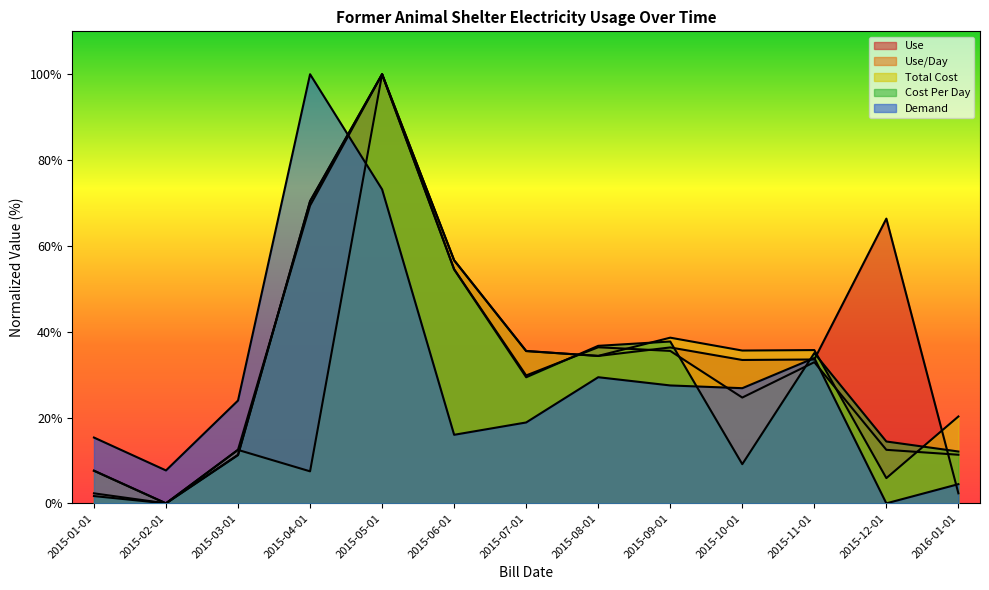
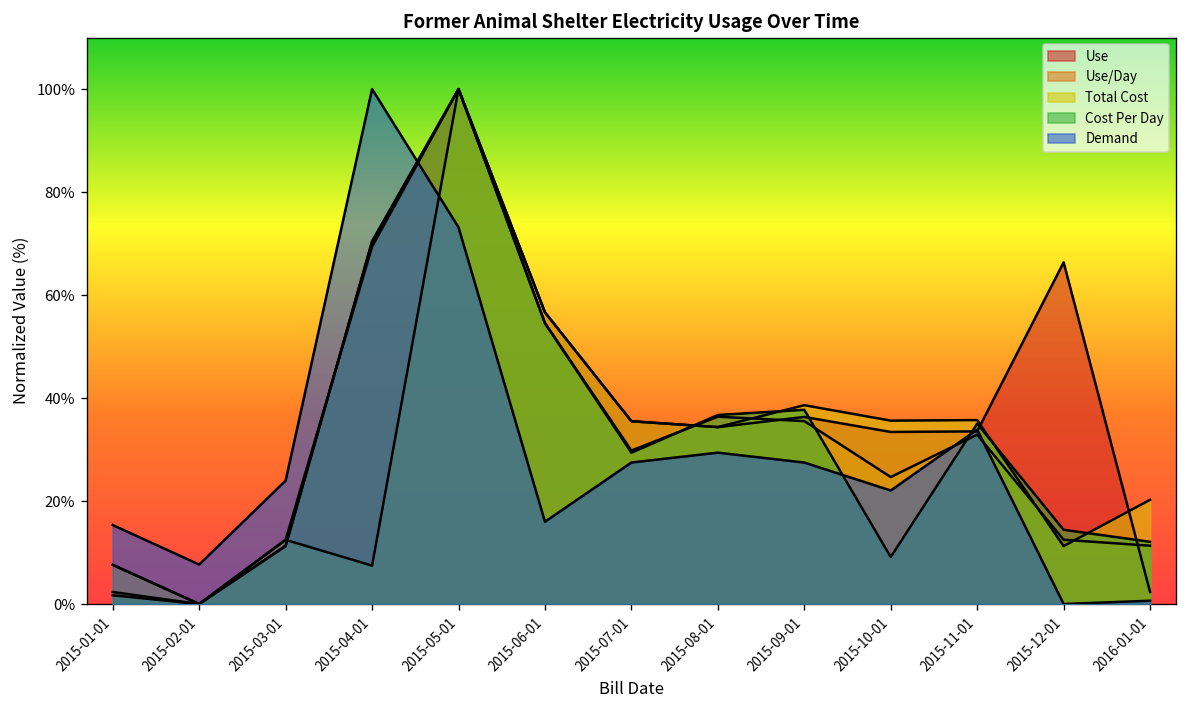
  {
    "Use": {
      "2015-04-01": "69%",
      "2015-09-01": "36%",
      "2015-10-01": "33%",
      "2015-12-01": "66%",
      "2016-01-01": "2%"
    },
    "Use/Day": {
      "2015-01-01": "2%",
      "2015-09-01": "36%",
      "2015-10-01": "25%",
      "2015-11-01": "33%",
      "2015-12-01": "12%",
      "2016-01-01": "11%"
    },
    "Total Cost": {
      "2015-04-01": "7%",
      "2015-09-01": "39%",
      "2015-10-01": "36%",
      "2015-11-01": "36%",
-     "2015-12-01": "6%",
+     "2015-12-01": "11%",
      "2016-01-01": "20%"
    },
    "Cost Per Day": {
      "2015-01-01": "2%",
      "2015-09-01": "38%",
      "2015-10-01": "9%",
      "2015-11-01": "35%",
      "2015-12-01": "14%",
      "2016-01-01": "12%"
    },
    "Demand": {
      "2015-01-01": "15%",
      "2015-02-01": "8%",
      "2015-03-01": "24%",
      "2015-04-01": "100%",
      "2015-05-01": "73%",
      "2015-06-01": "16%",
-     "2015-07-01": "19%",
+     "2015-07-01": "27%",
      "2015-08-01": "29%",
      "2015-09-01": "27%",
-     "2015-10-01": "27%",
+     "2015-10-01": "22%",
      "2015-12-01": "0%",
-     "2016-01-01": "4%"
+     "2016-01-01": "1%"
    }
  }
